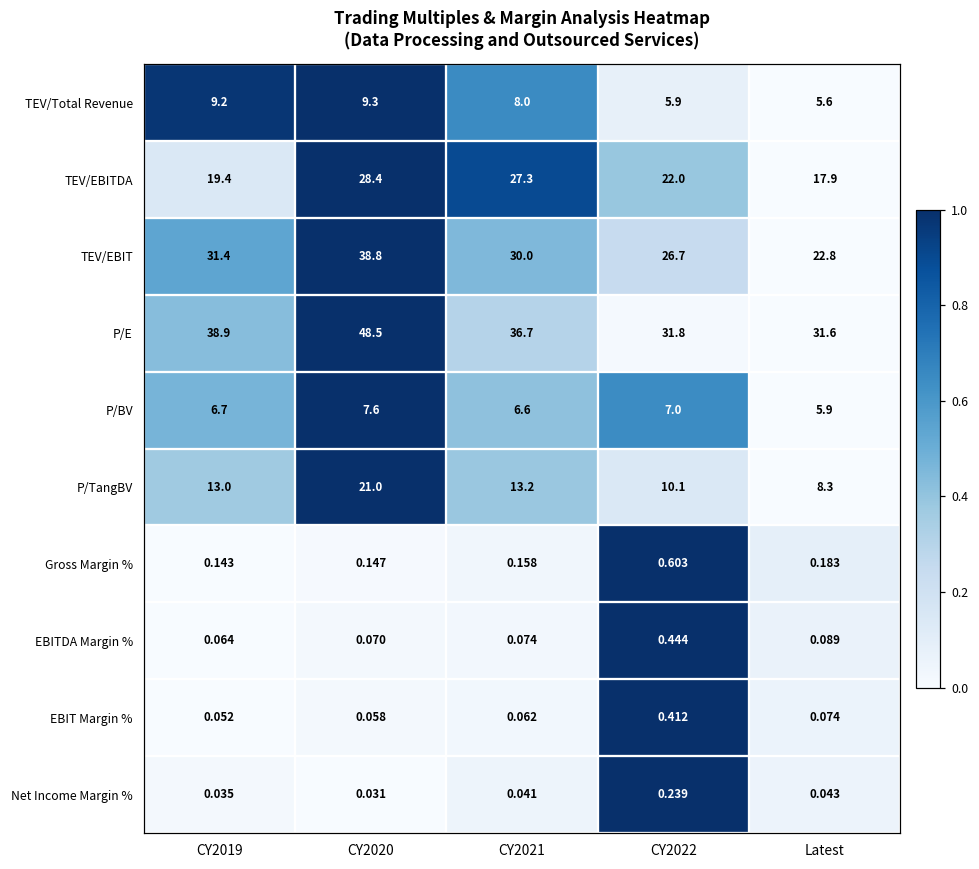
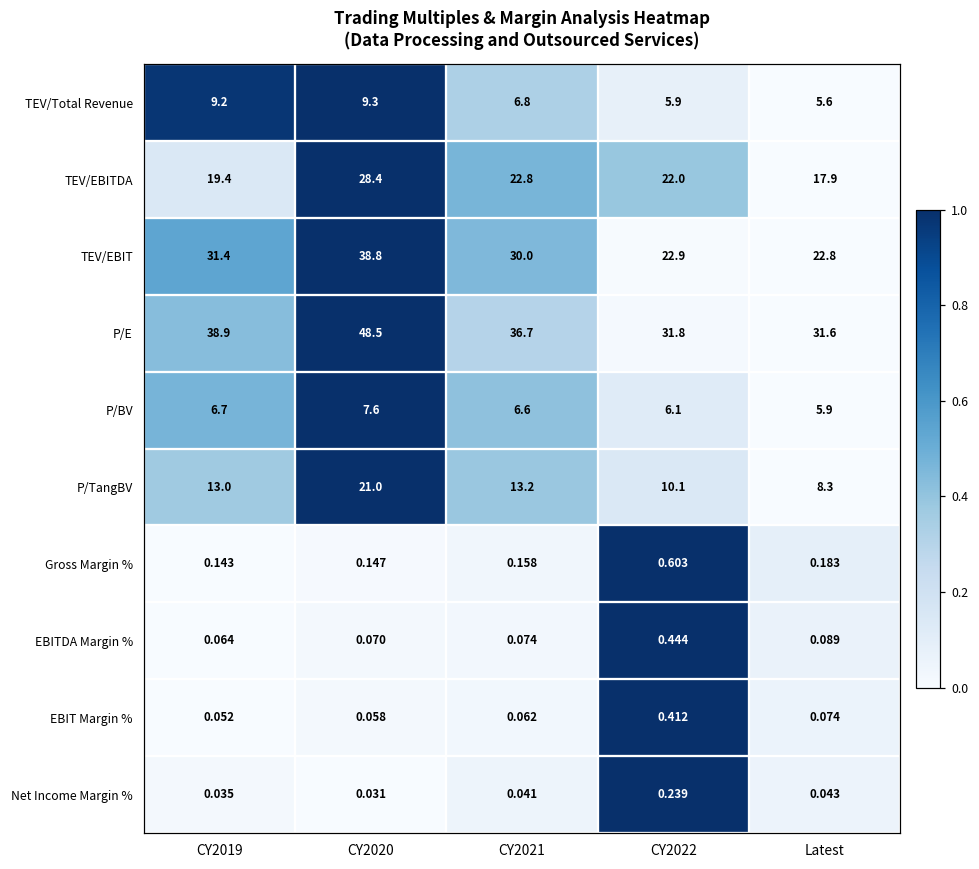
  {
    "TEV/Total Revenue": {
      "CY2019": 9.2,
      "CY2020": 9.3,
-     "CY2021": 8.0,
+     "CY2021": 6.8,
      "CY2022": 5.9,
      "Latest": 5.6
    },
    "TEV/EBITDA": {
      "CY2019": 19.4,
      "CY2020": 28.4,
-     "CY2021": 27.3,
+     "CY2021": 22.8,
      "CY2022": 22.0,
      "Latest": 17.9
    },
    "TEV/EBIT": {
      "CY2019": 31.4,
      "CY2020": 38.8,
      "CY2021": 30.0,
-     "CY2022": 26.7,
+     "CY2022": 22.9,
      "Latest": 22.8
    },
    "P/E": {
      "CY2019": 38.9,
      "CY2020": 48.5,
      "CY2021": 36.7,
      "CY2022": 31.8,
      "Latest": 31.6
    },
    "P/BV": {
      "CY2019": 6.7,
      "CY2020": 7.6,
      "CY2021": 6.6,
-     "CY2022": 7.0,
+     "CY2022": 6.1,
      "Latest": 5.9
    },
    "P/TangBV": {
      "CY2019": 13.0,
      "CY2020": 21.0,
      "CY2021": 13.2,
      "CY2022": 10.1,
      "Latest": 8.3
    },
    "Gross Margin %": {
      "CY2019": 0.143,
      "CY2020": 0.147,
      "CY2021": 0.158,
      "CY2022": 0.603,
      "Latest": 0.183
    },
    "EBITDA Margin %": {
      "CY2019": 0.064,
      "CY2020": 0.070,
      "CY2021": 0.074,
      "CY2022": 0.444,
      "Latest": 0.089
    },
    "EBIT Margin %": {
      "CY2019": 0.052,
      "CY2020": 0.058,
      "CY2021": 0.062,
      "CY2022": 0.412,
      "Latest": 0.074
    },
    "Net Income Margin %": {
      "CY2019": 0.035,
      "CY2020": 0.031,
      "CY2021": 0.041,
      "CY2022": 0.239,
      "Latest": 0.043
    }
  }
